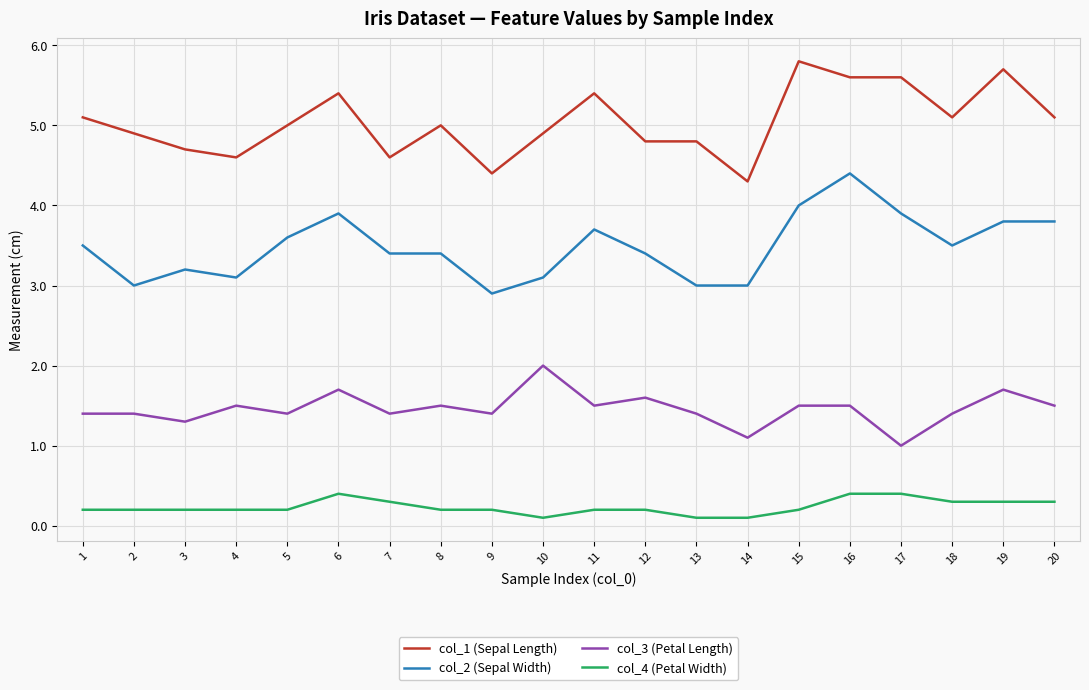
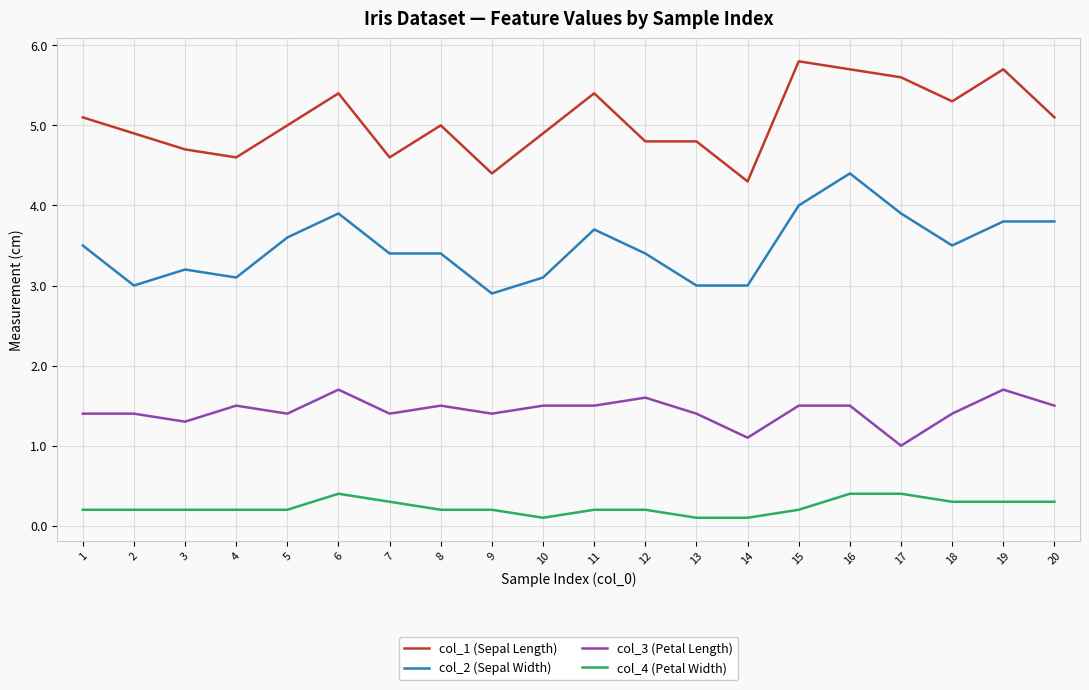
  {
    "col_1 (Sepal Length)": {
      "1": 5.1,
      "2": 4.9,
      "3": 4.7,
      "4": 4.6,
      "5": 5.0,
      "6": 5.4,
      "7": 4.6,
      "8": 5.0,
      "9": 4.4,
      "10": 4.9,
      "11": 5.4,
      "12": 4.8,
      "13": 4.8,
      "14": 4.3,
      "15": 5.8,
-     "16": 5.6,
+     "16": 5.7,
      "17": 5.6,
-     "18": 5.1,
+     "18": 5.3,
      "19": 5.7,
      "20": 5.1
    },
    "col_2 (Sepal Width)": {
      "1": 3.5,
      "2": 3.0,
      "3": 3.2,
      "4": 3.1,
      "5": 3.6,
      "6": 3.9,
      "7": 3.4,
      "8": 3.4,
      "9": 2.9,
      "10": 3.1,
      "11": 3.7,
      "12": 3.4,
      "13": 3.0,
      "14": 3.0,
      "15": 4.0,
      "16": 4.4,
      "17": 3.9,
      "18": 3.5,
      "19": 3.8,
      "20": 3.8
    },
    "col_3 (Petal Length)": {
      "1": 1.4,
      "2": 1.4,
      "3": 1.3,
      "4": 1.5,
      "5": 1.4,
      "6": 1.7,
      "7": 1.4,
      "8": 1.5,
      "9": 1.4,
-     "10": 2.0,
+     "10": 1.5,
      "11": 1.5,
      "12": 1.6,
      "13": 1.4,
      "14": 1.1,
      "15": 1.5,
      "16": 1.5,
      "17": 1.0,
      "18": 1.4,
      "19": 1.7,
      "20": 1.5
    },
    "col_4 (Petal Width)": {
      "1": 0.2,
      "2": 0.2,
      "3": 0.2,
      "4": 0.2,
      "5": 0.2,
      "6": 0.4,
      "7": 0.3,
      "8": 0.2,
      "9": 0.2,
      "10": 0.1,
      "11": 0.2,
      "12": 0.2,
      "13": 0.1,
      "14": 0.1,
      "15": 0.2,
      "16": 0.4,
      "17": 0.4,
      "18": 0.3,
      "19": 0.3,
      "20": 0.3
    }
  }
